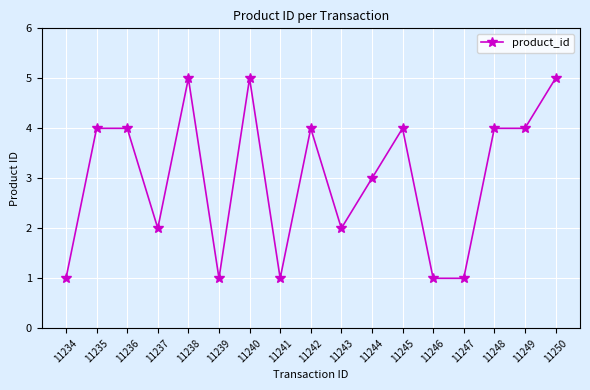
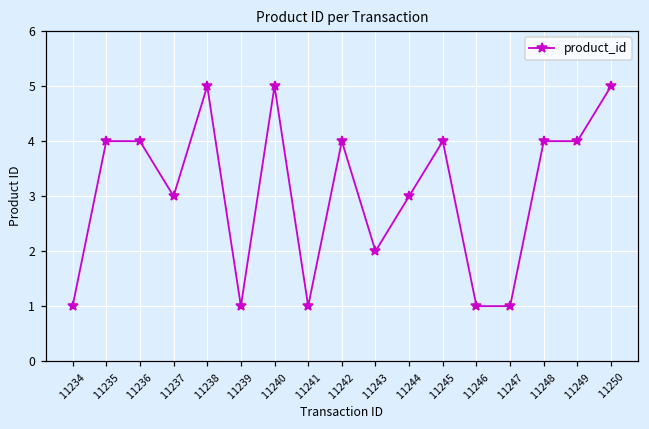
  {
    "11234": 1,
    "11235": 4,
    "11236": 4,
-   "11237": 2,
+   "11237": 3,
    "11238": 5,
    "11239": 1,
    "11240": 5,
    "11241": 1,
    "11242": 4,
    "11243": 2,
    "11244": 3,
    "11245": 4,
    "11246": 1,
    "11247": 1,
    "11248": 4,
    "11249": 4,
    "11250": 5
  }
